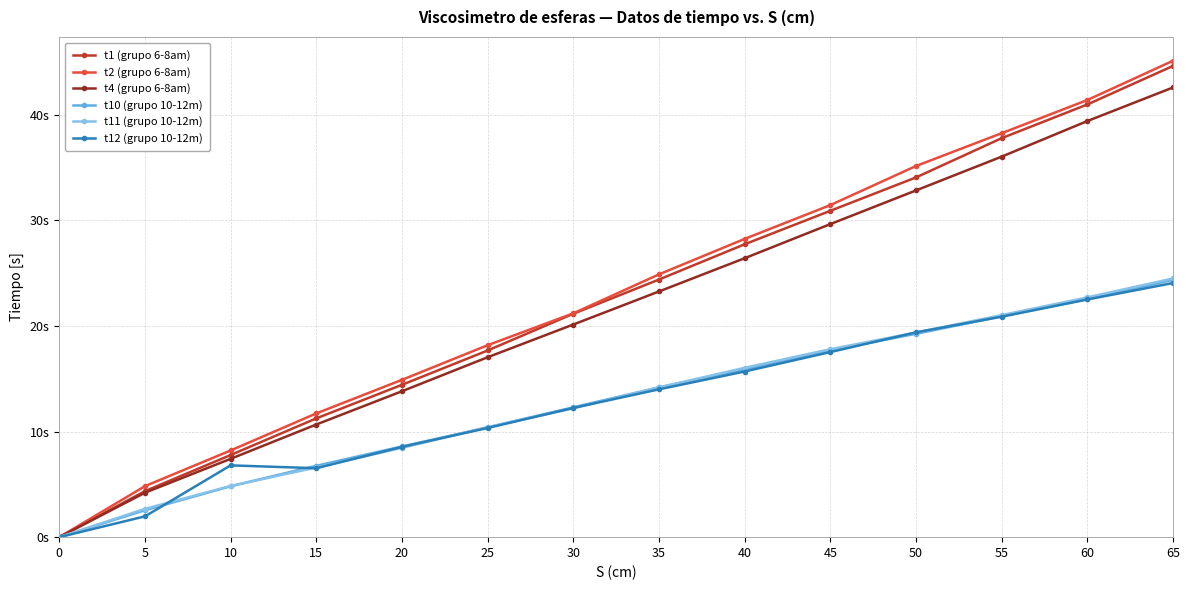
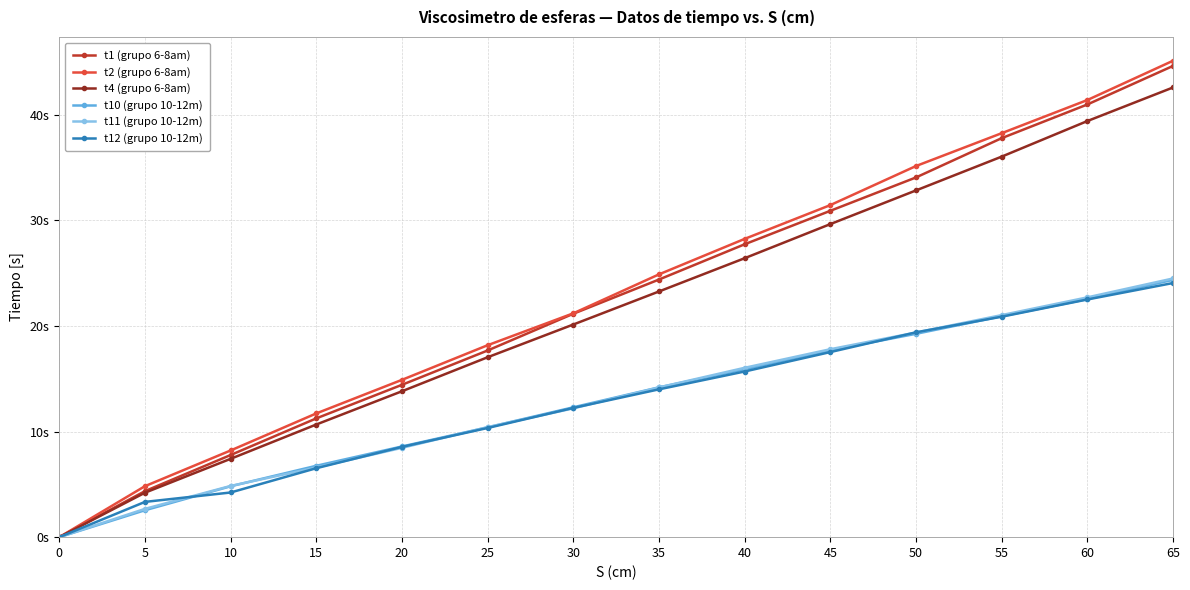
  {
    "t12 (grupo 10-12m)": {
-     "5": "2.0s",
-     "10": "6.8s",
+     "5": "3.3s",
+     "10": "4.2s",
      "65": "24.1s"
    }
  }
